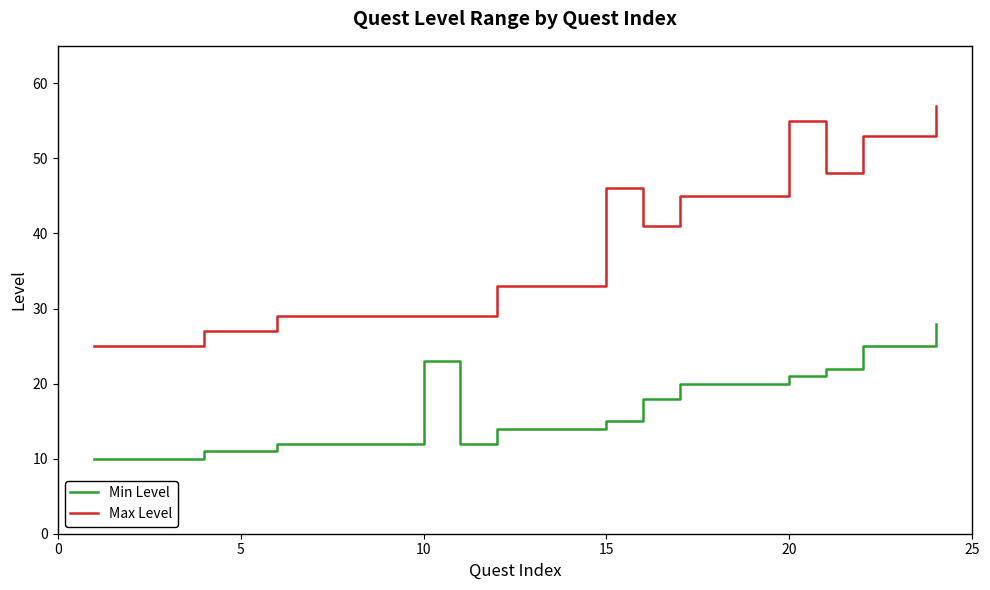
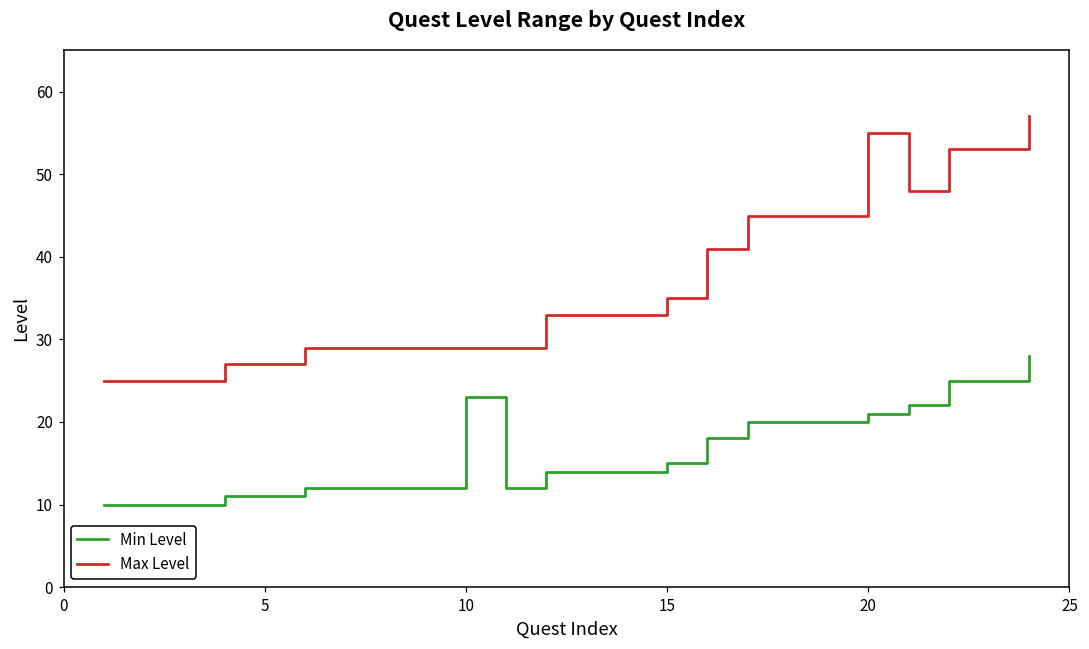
  {
    "Min Level": {
      "5": 11,
      "10": 23,
      "15": 15,
      "20": 21
    },
    "Max Level": {
      "5": 27,
      "10": 29,
-     "15": 46,
+     "15": 35,
      "20": 55
    }
  }
